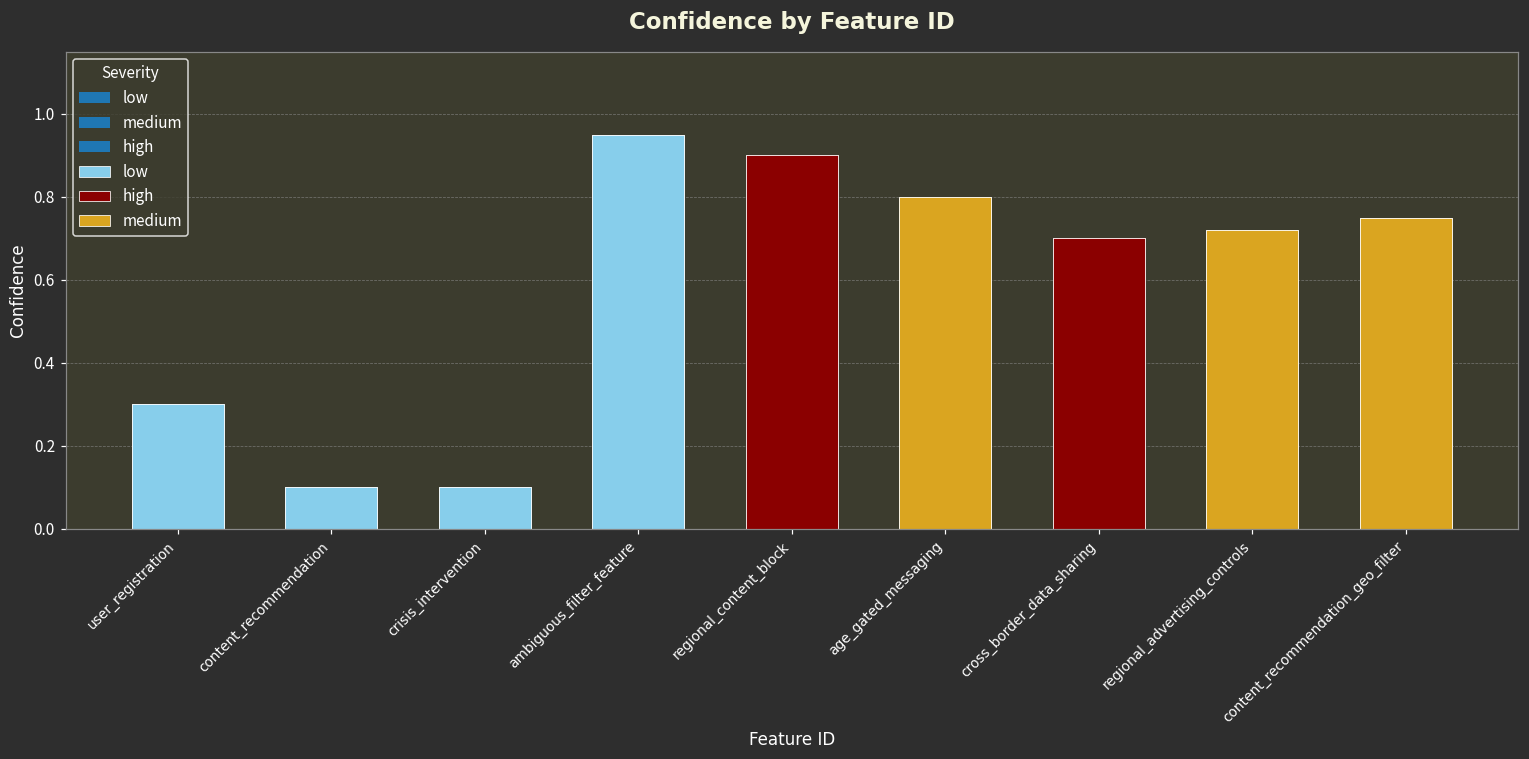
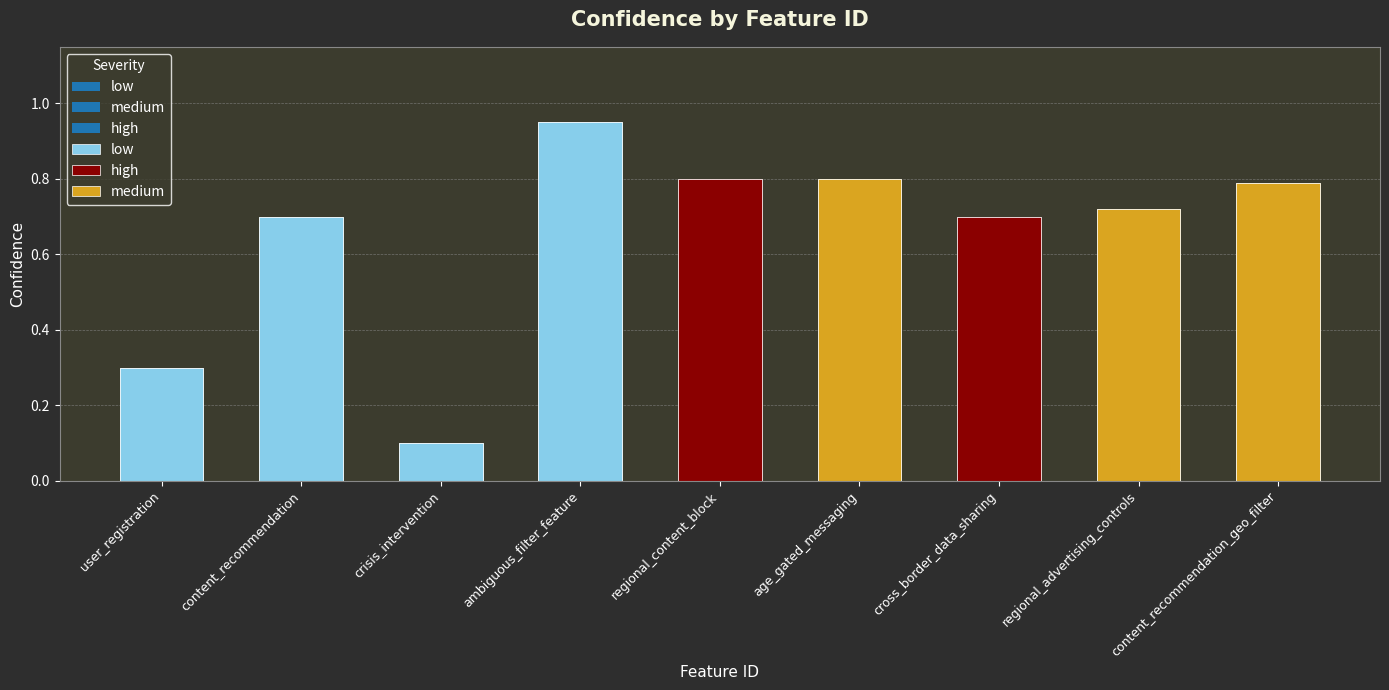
  {
    "user_registration": 0.30,
-   "content_recommendation": 0.1,
+   "content_recommendation": 0.7,
    "crisis_intervention": 0.10,
    "ambiguous_filter_feature": 0.95,
-   "regional_content_block": 0.9,
+   "regional_content_block": 0.8,
    "age_gated_messaging": 0.80,
    "cross_border_data_sharing": 0.70,
    "regional_advertising_controls": 0.72,
-   "content_recommendation_geo_filter": 0.75
+   "content_recommendation_geo_filter": 0.79
  }
